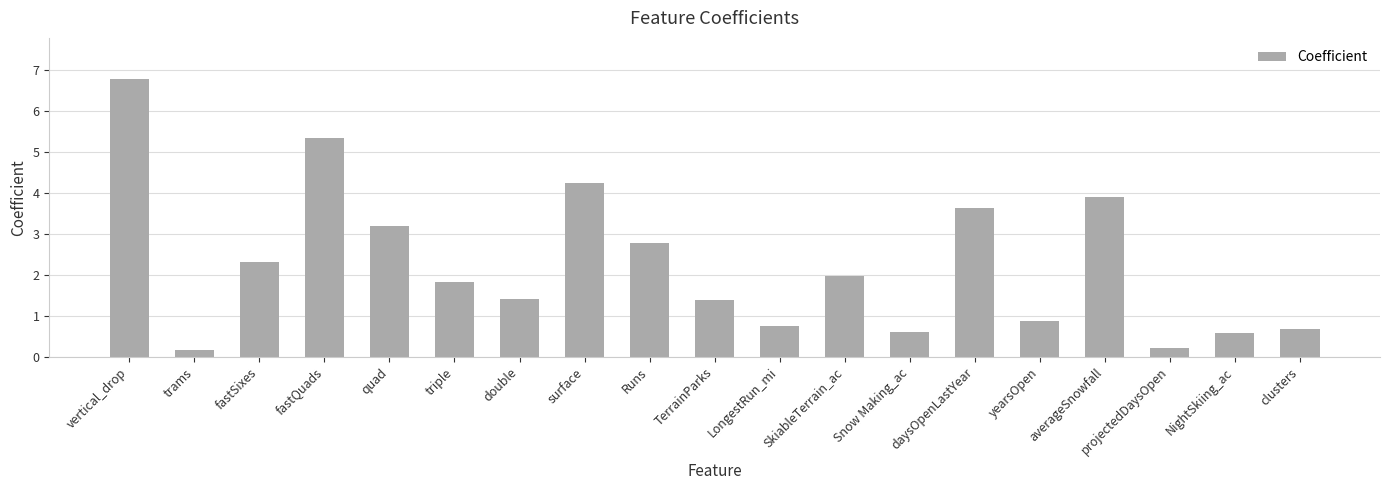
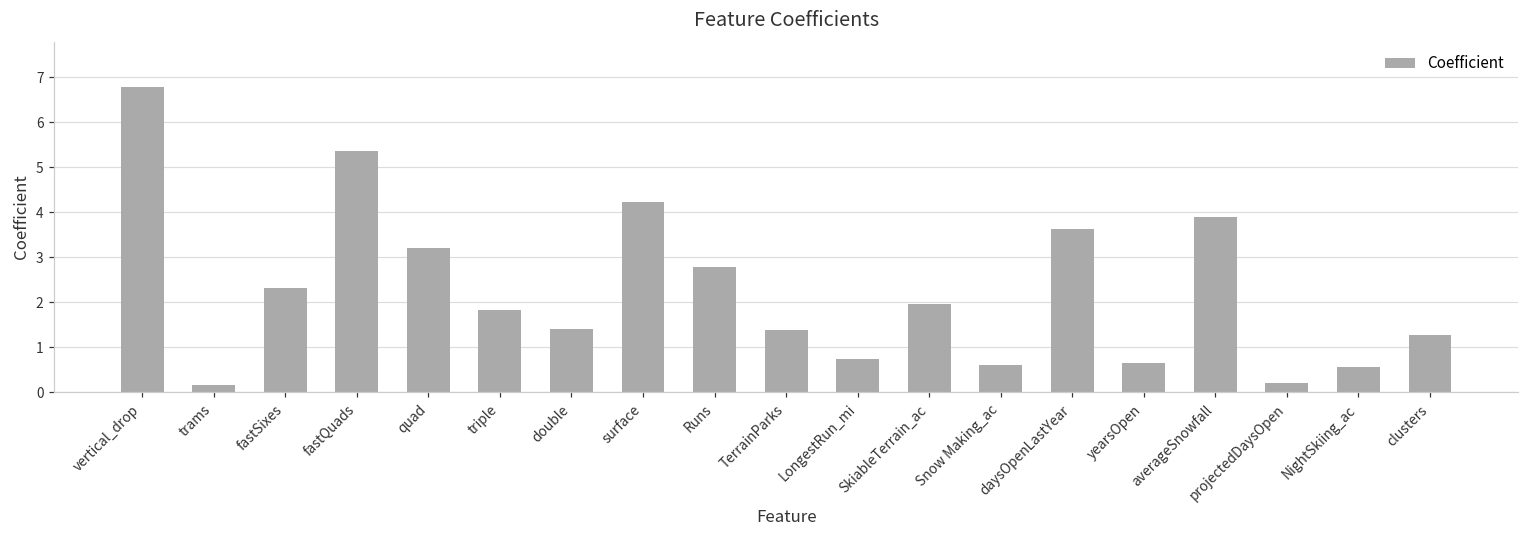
  {
    "vertical_drop": 6.8,
    "trams": 0.2,
    "fastSixes": 2.3,
    "fastQuads": 5.3,
    "quad": 3.2,
    "triple": 1.8,
    "double": 1.4,
    "surface": 4.2,
    "Runs": 2.8,
    "TerrainParks": 1.4,
    "LongestRun_mi": 0.7,
    "SkiableTerrain_ac": 2.0,
    "Snow Making_ac": 0.6,
    "daysOpenLastYear": 3.6,
-   "yearsOpen": 0.9,
+   "yearsOpen": 0.7,
    "averageSnowfall": 3.9,
    "projectedDaysOpen": 0.2,
    "NightSkiing_ac": 0.6,
-   "clusters": 0.7
+   "clusters": 1.3
  }
